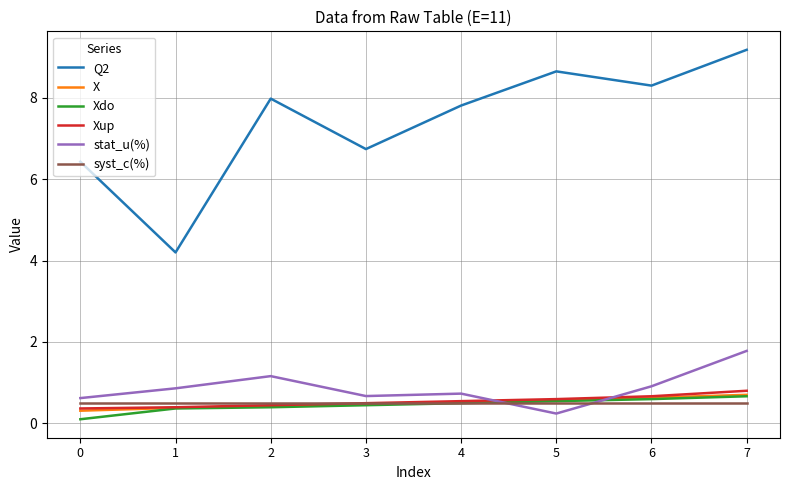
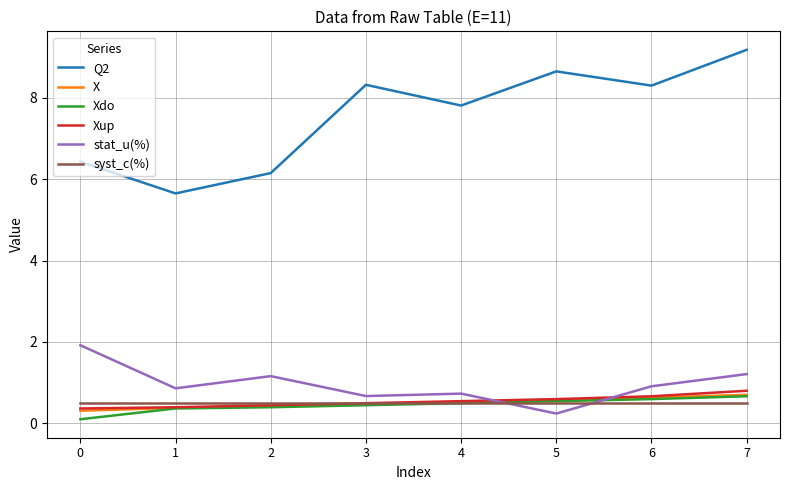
  {
    "Q2": {
-     "1": 4.2,
-     "2": 8.0,
-     "3": 6.7,
+     "1": 5.7,
+     "2": 6.2,
+     "3": 8.3,
      "4": 7.8,
      "5": 8.7,
      "6": 8.3,
      "7": 9.2
    },
    "Xdo": {
      "0": 0.1
    },
    "Xup": {
      "7": 0.8
    },
    "stat_u(%)": {
-     "0": 0.6,
+     "0": 1.9,
      "1": 0.9,
      "2": 1.2,
      "3": 0.7,
      "4": 0.7,
      "5": 0.2,
      "6": 0.9,
-     "7": 1.8
+     "7": 1.2
    },
    "syst_c(%)": {
      "0": 0.5,
      "1": 0.5,
      "6": 0.5,
      "7": 0.5
    }
  }
